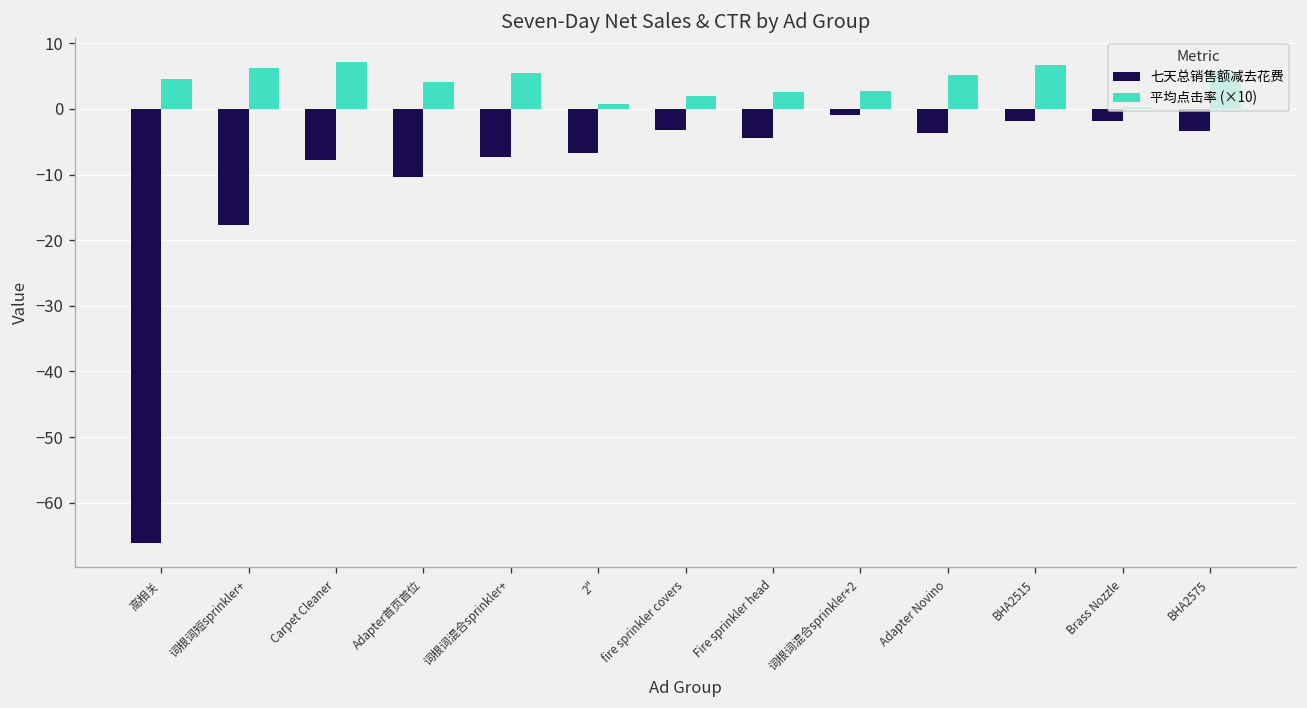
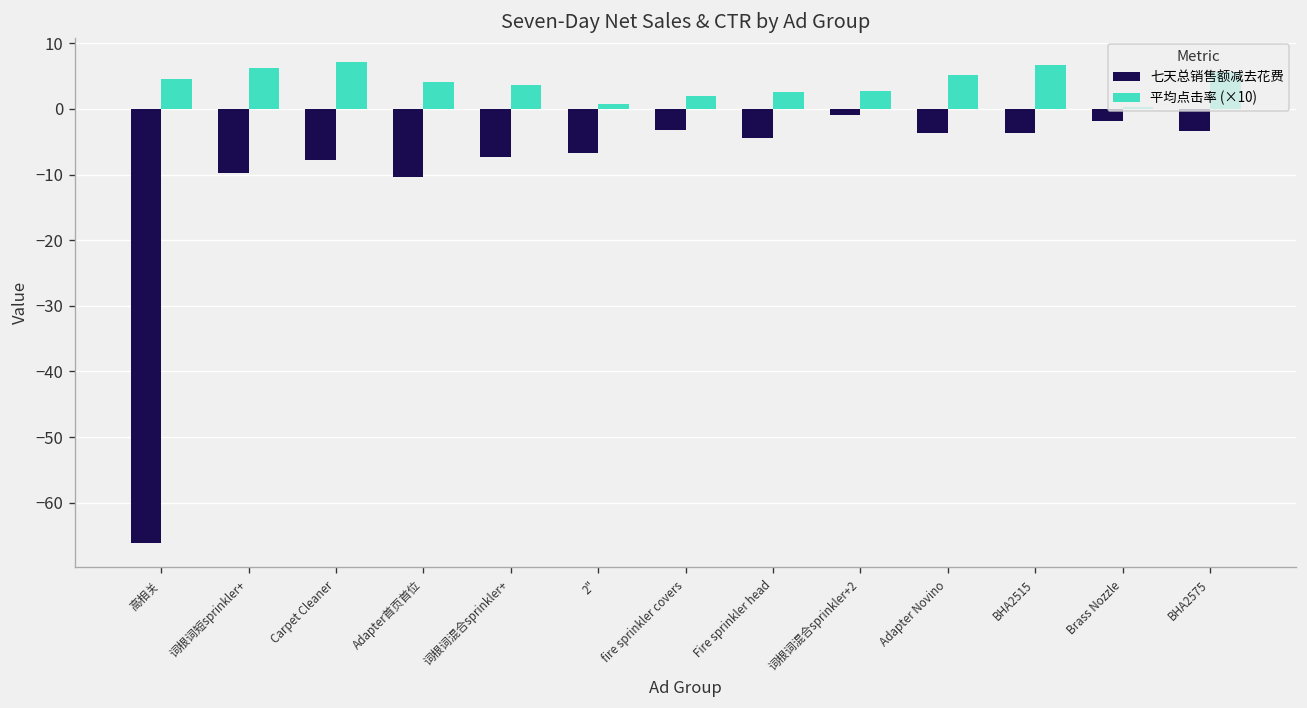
  {
    "七天总销售额减去花费": {
      "高相关": -66,
-     "词根词短sprinkler+": -18,
+     "词根词短sprinkler+": -10,
      "Carpet Cleaner": -8,
      "Adapter首页首位": -10,
      "词根词混合sprinkler+": -7,
      "2\"": -7,
      "fire sprinkler covers": -3,
      "Fire sprinkler head": -4,
      "词根词混合sprinkler+2": -1,
      "Adapter Novino": -4,
-     "BHA2515": -2,
+     "BHA2515": -4,
      "Brass Nozzle": -2,
      "BHA2575": -3
    },
    "平均点击率 (×10)": {
      "高相关": 5,
      "词根词短sprinkler+": 6,
      "Carpet Cleaner": 7,
      "Adapter首页首位": 4,
-     "词根词混合sprinkler+": 6,
+     "词根词混合sprinkler+": 4,
      "2\"": 1,
      "fire sprinkler covers": 2,
      "Fire sprinkler head": 3,
      "词根词混合sprinkler+2": 3,
      "Adapter Novino": 5,
      "BHA2515": 7
    }
  }
